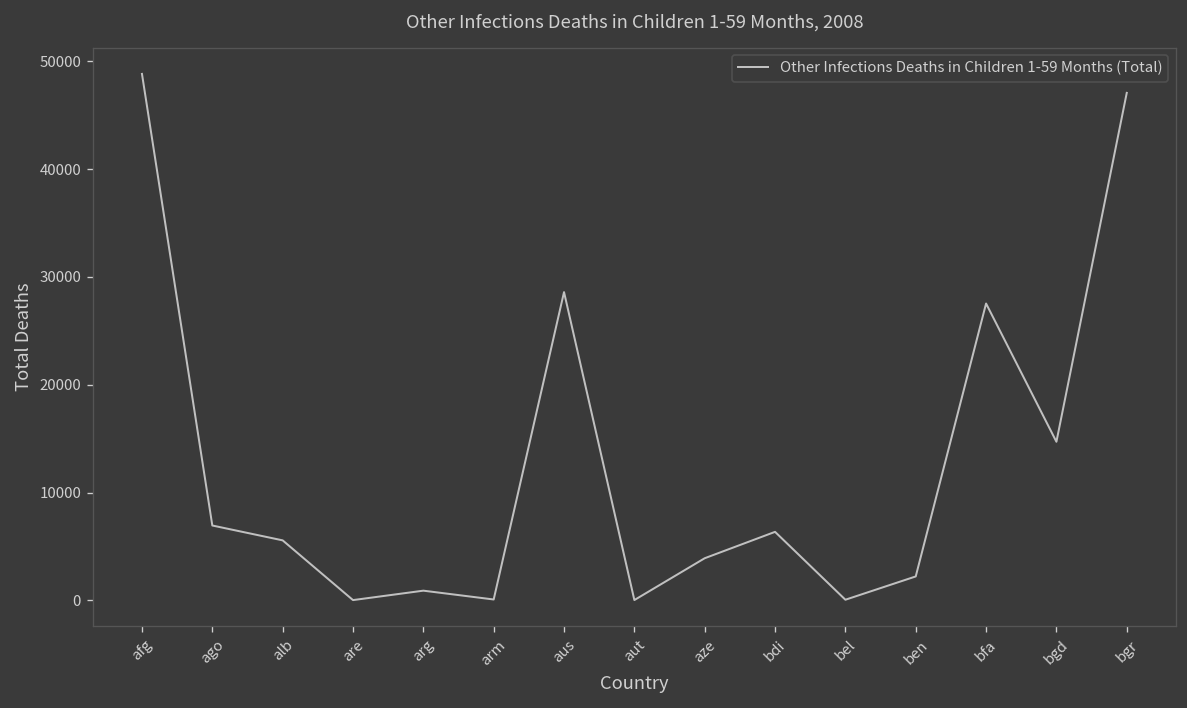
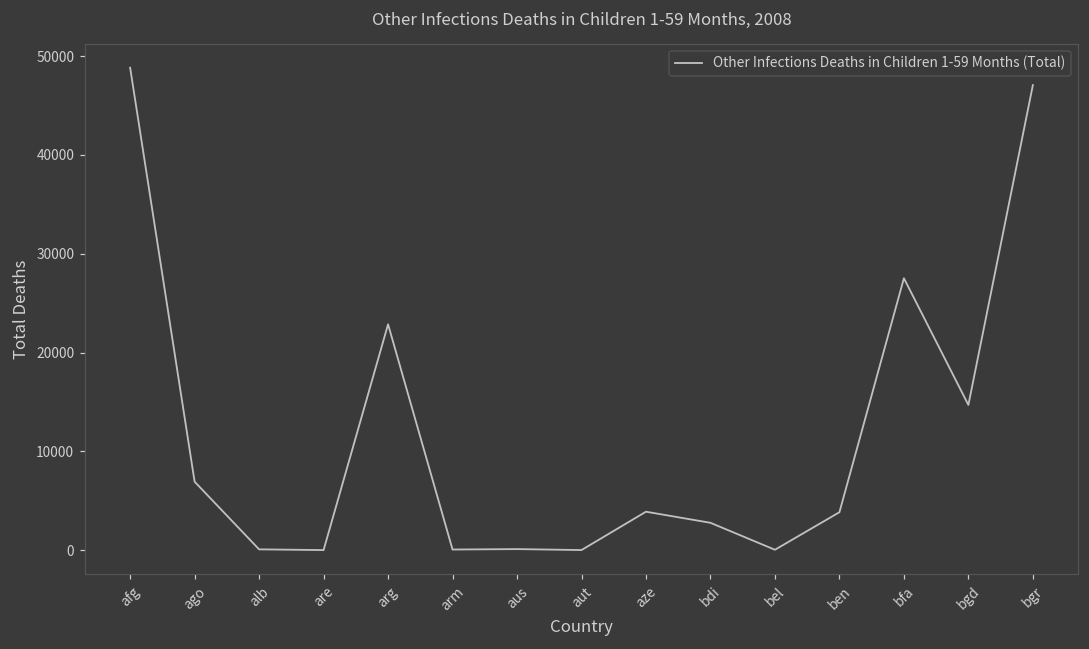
  {
    "afg": 49000,
    "ago": 7000,
-   "alb": 6000,
+   "alb": 0,
    "are": 0,
-   "arg": 1000,
+   "arg": 23000,
    "arm": 0,
-   "aus": 29000,
+   "aus": 0,
    "aut": 0,
    "aze": 4000,
-   "bdi": 6000,
+   "bdi": 3000,
    "bel": 0,
-   "ben": 2000,
+   "ben": 4000,
    "bfa": 28000,
    "bgd": 15000,
    "bgr": 47000
  }
